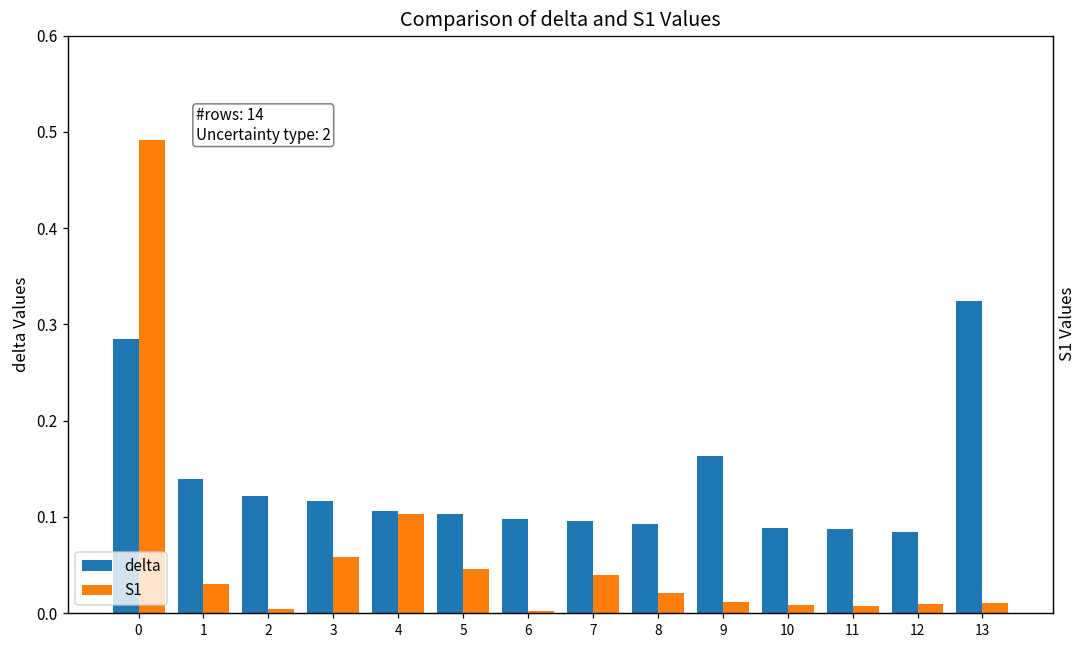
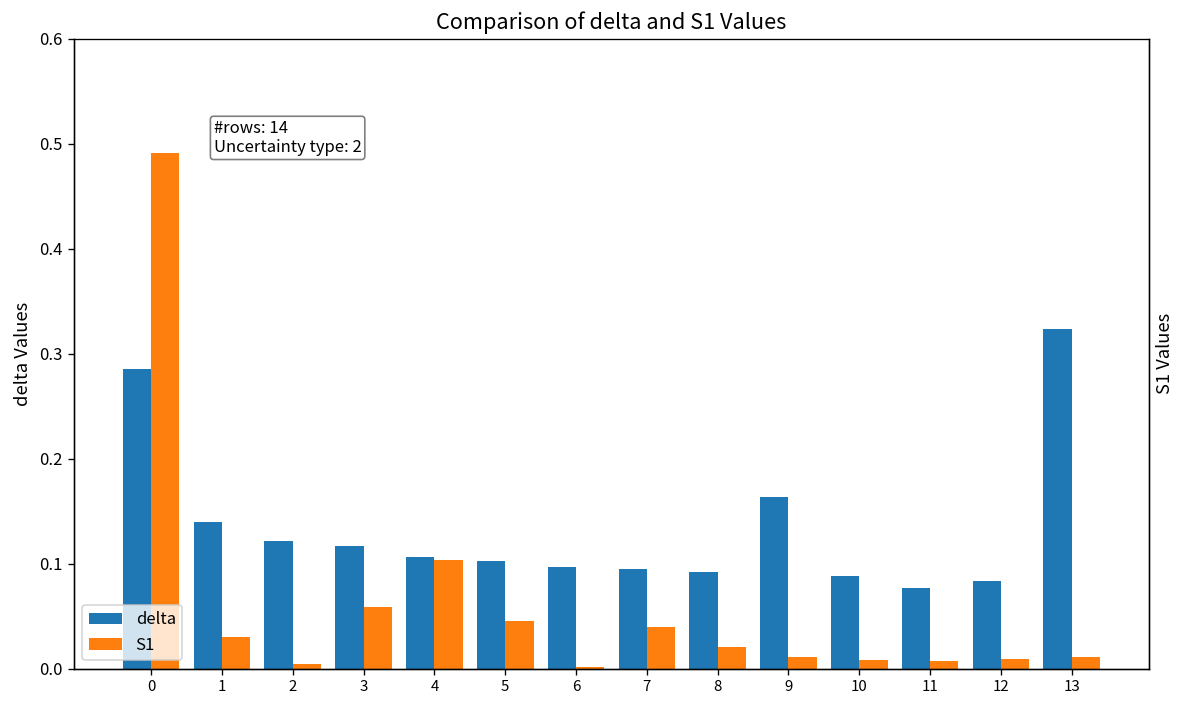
  {
    "delta": {
      "0": 0.29,
      "1": 0.14,
      "2": 0.12,
      "3": 0.12,
      "4": 0.11,
      "5": 0.10,
      "6": 0.10,
      "7": 0.10,
      "8": 0.09,
      "9": 0.16,
      "10": 0.09,
-     "11": 0.09,
+     "11": 0.08,
      "12": 0.08,
      "13": 0.32
    },
    "S1": {
      "0": 0.49,
      "1": 0.03,
      "2": 0.00,
      "3": 0.06,
      "4": 0.10,
      "5": 0.05,
      "7": 0.04,
      "8": 0.02,
      "9": 0.01,
      "10": 0.01,
      "11": 0.01,
      "12": 0.01,
      "13": 0.01
    }
  }
